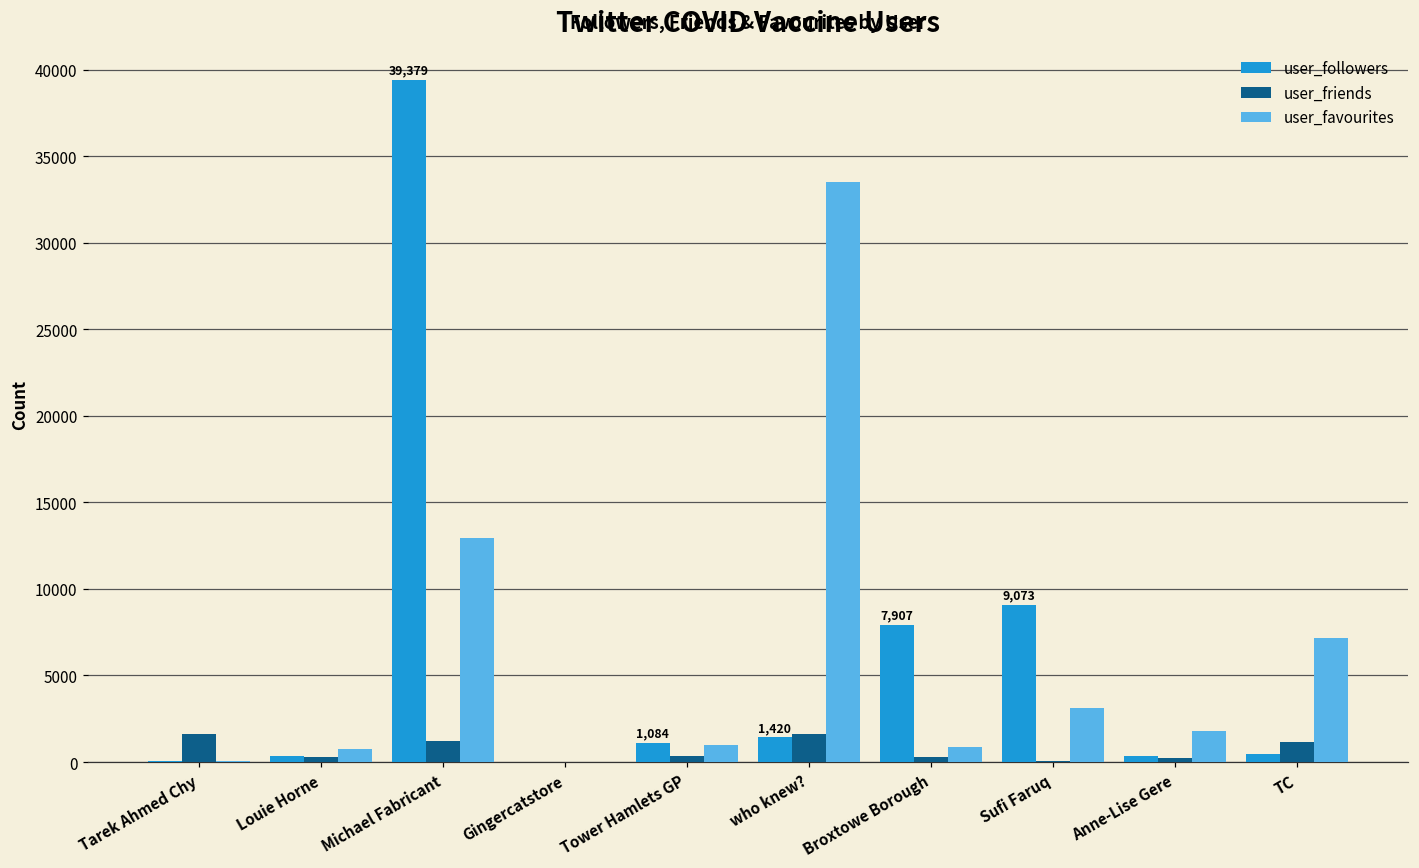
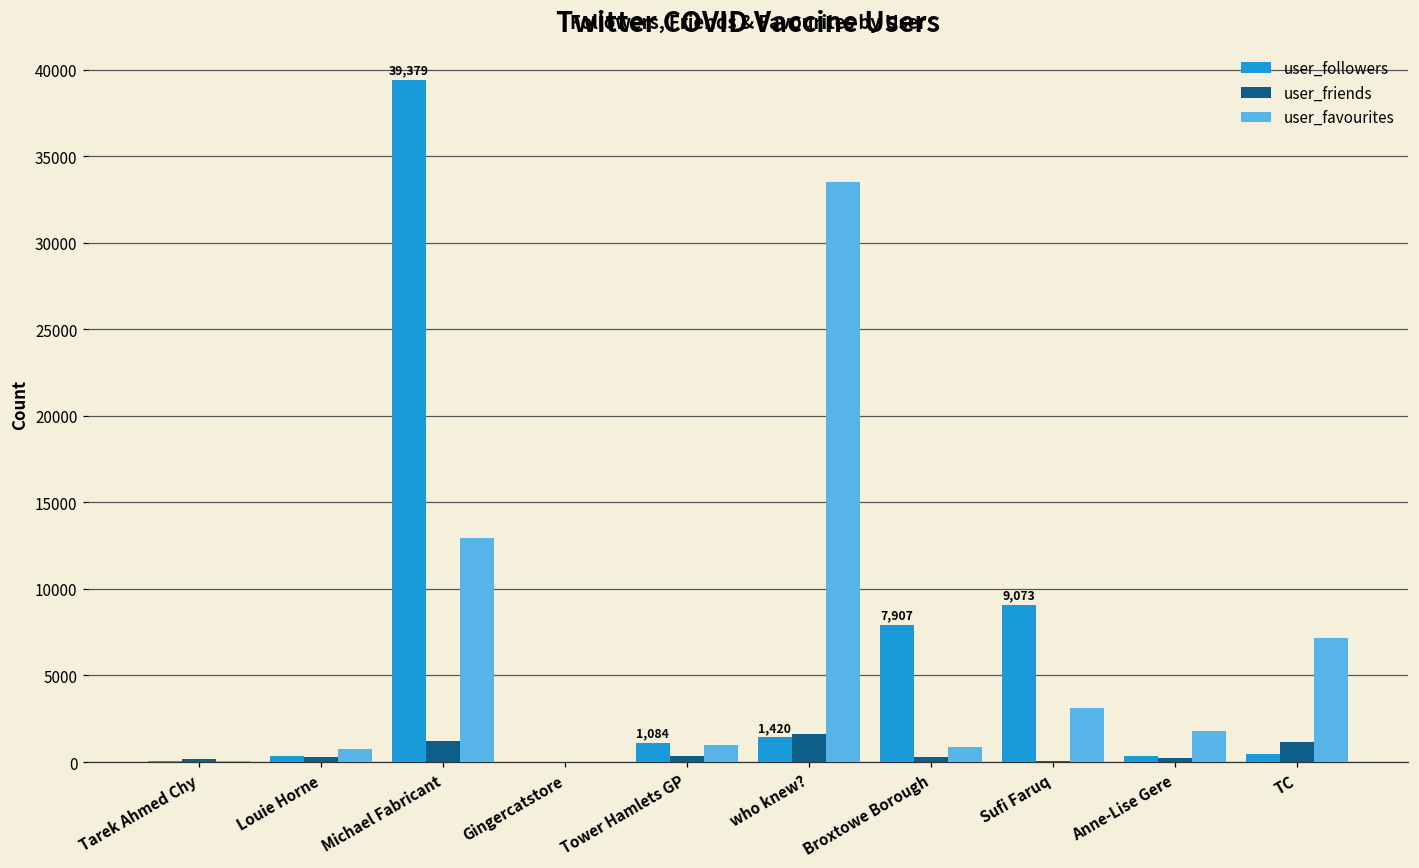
  {
    "user_followers": {
      "Michael Fabricant": "39,379",
      "Tower Hamlets GP": "1,084",
      "who knew?": "1,420",
      "Broxtowe Borough": "7,907",
      "Sufi Faruq": "9,073"
    },
    "user_friends": {
-     "Tarek Ahmed Chy": "1600",
+     "Tarek Ahmed Chy": "200",
      "Louie Horne": "300",
      "Michael Fabricant": "1200",
      "Gingercatstore": "0",
      "Tower Hamlets GP": "400",
      "who knew?": "1600",
      "Broxtowe Borough": "300",
      "Anne-Lise Gere": "300",
      "TC": "1200"
    },
    "user_favourites": {
      "Louie Horne": "700",
      "Michael Fabricant": "12900",
      "Gingercatstore": "0",
      "Tower Hamlets GP": "1000",
      "who knew?": "33500",
      "Broxtowe Borough": "900",
      "Sufi Faruq": "3100",
      "Anne-Lise Gere": "1800",
      "TC": "7200"
    }
  }
